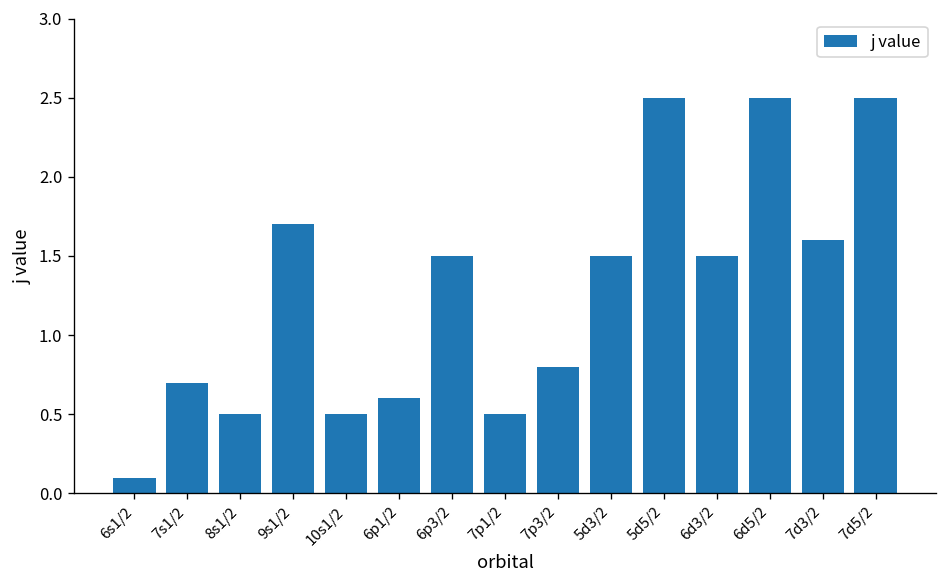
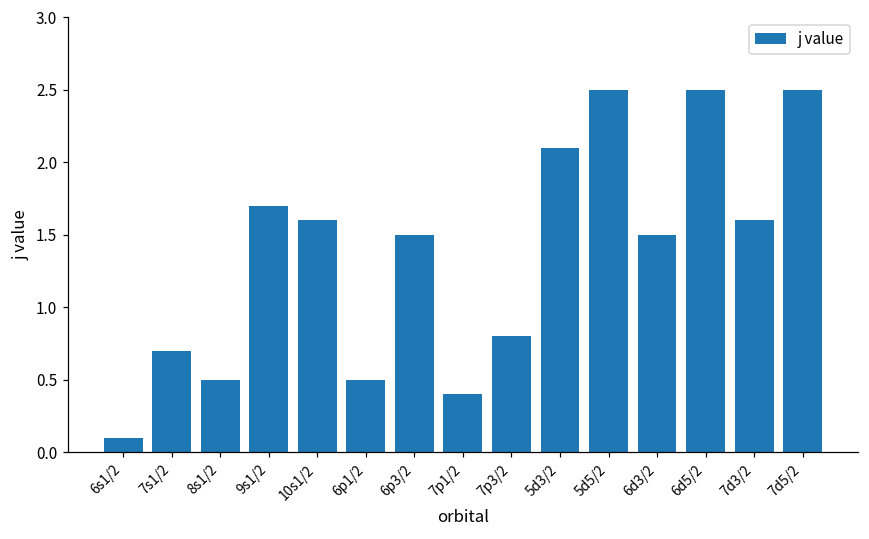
  {
    "6s1/2": 0.1,
    "7s1/2": 0.7,
    "8s1/2": 0.5,
    "9s1/2": 1.7,
-   "10s1/2": 0.5,
-   "6p1/2": 0.6,
+   "10s1/2": 1.6,
+   "6p1/2": 0.5,
    "6p3/2": 1.5,
-   "7p1/2": 0.5,
+   "7p1/2": 0.4,
    "7p3/2": 0.8,
-   "5d3/2": 1.5,
+   "5d3/2": 2.1,
    "5d5/2": 2.5,
    "6d3/2": 1.5,
    "6d5/2": 2.5,
    "7d3/2": 1.6,
    "7d5/2": 2.5
  }
